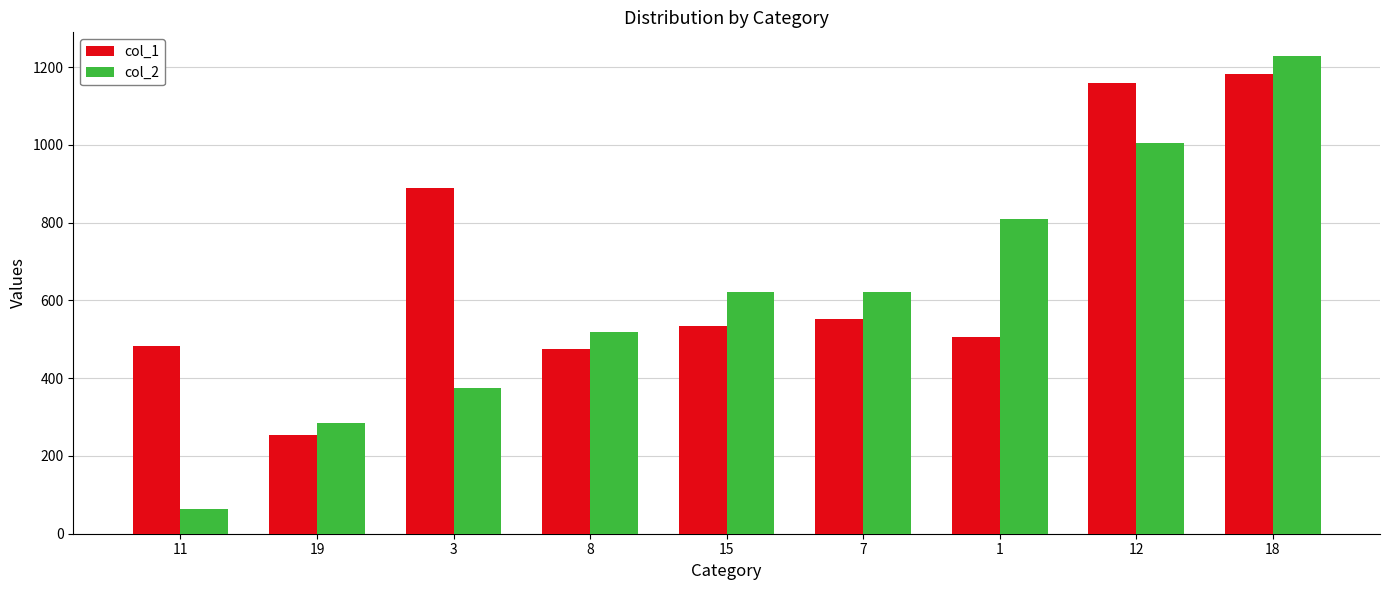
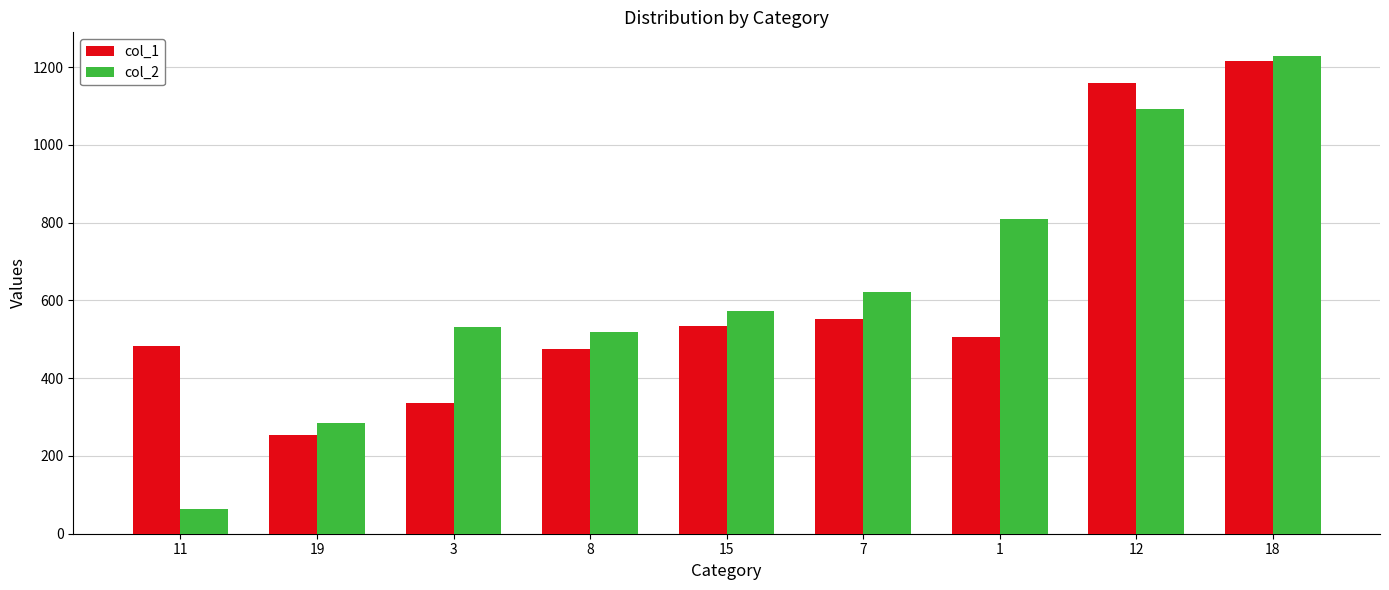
  {
    "col_1": {
      "11": 480,
      "19": 250,
-     "3": 890,
+     "3": 340,
      "8": 480,
      "15": 530,
      "7": 550,
      "1": 510,
      "12": 1160,
-     "18": 1180
+     "18": 1220
    },
    "col_2": {
      "11": 60,
      "19": 280,
-     "3": 370,
+     "3": 530,
      "8": 520,
-     "15": 620,
+     "15": 570,
      "7": 620,
      "1": 810,
-     "12": 1010,
+     "12": 1090,
      "18": 1230
    }
  }
